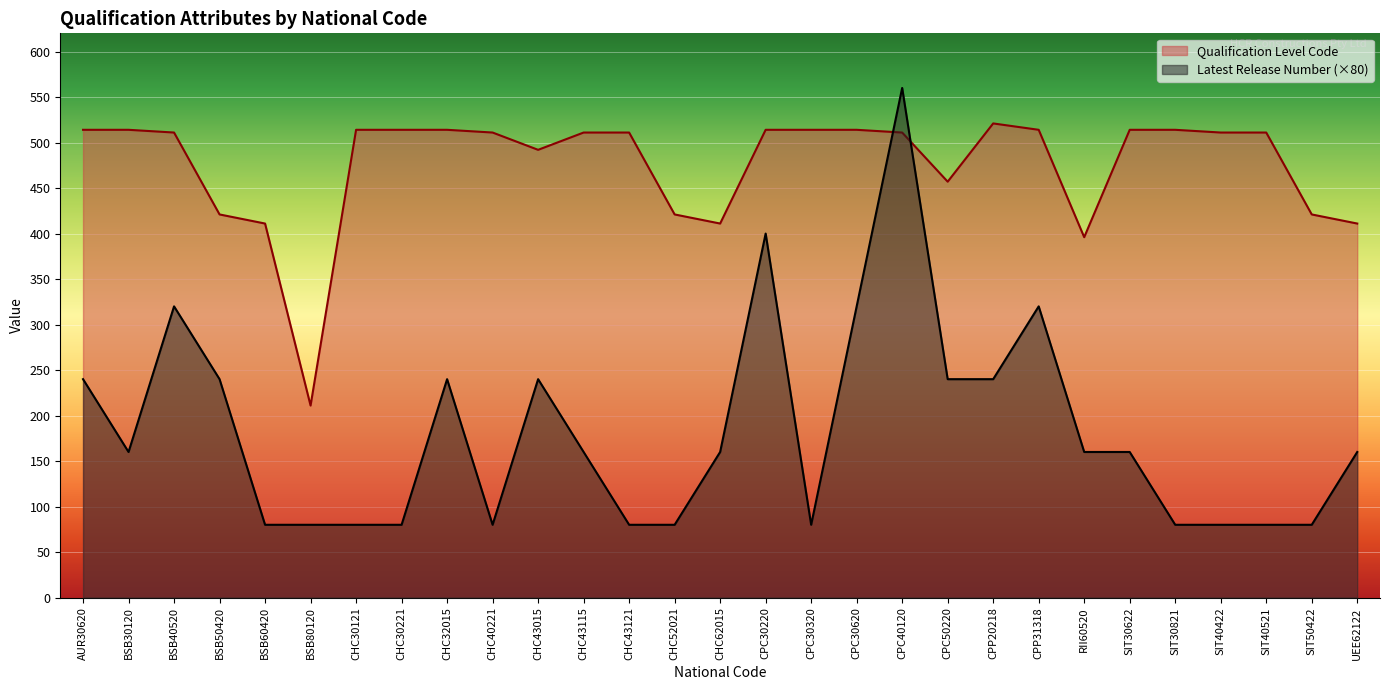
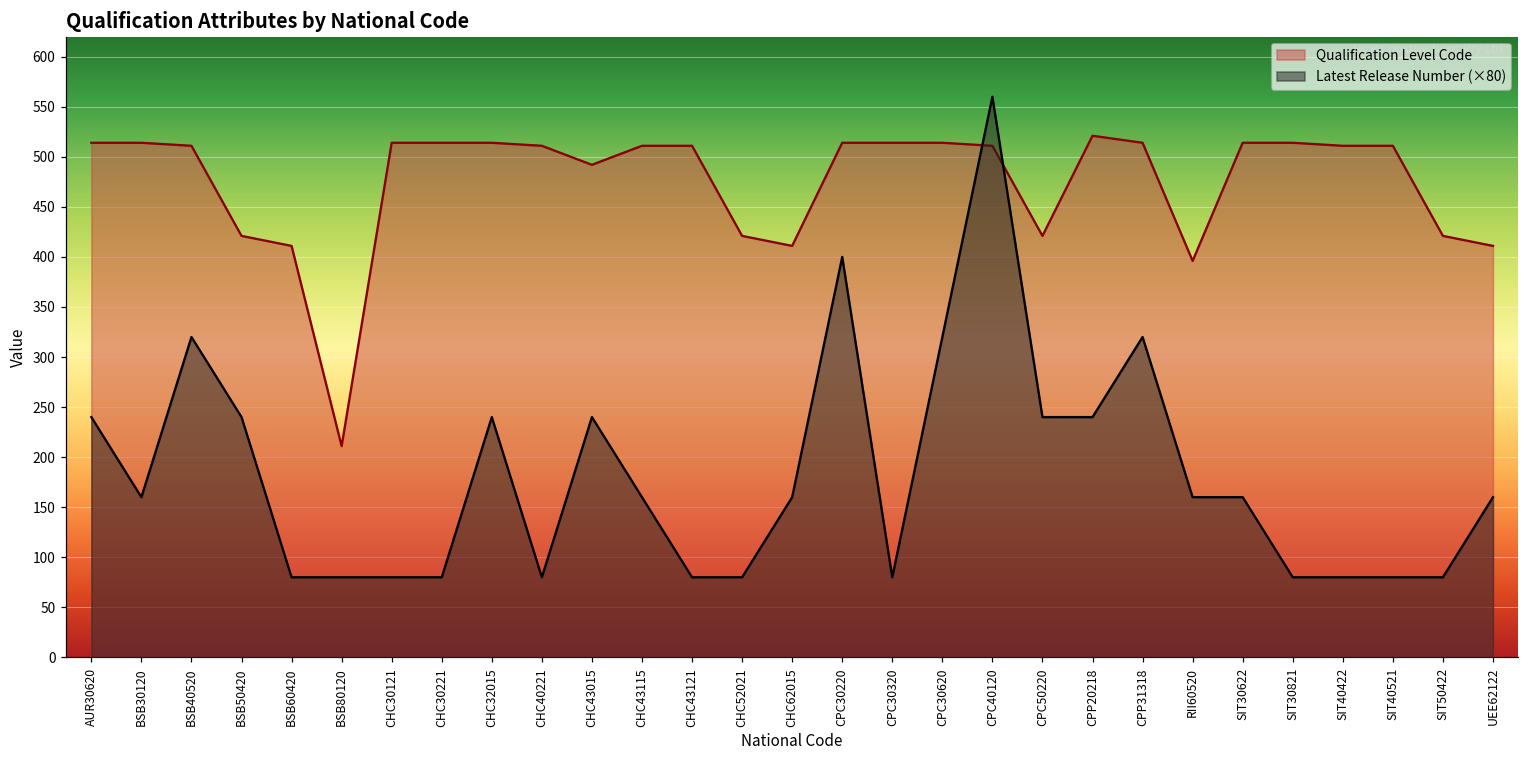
  {
    "Qualification Level Code": {
      "AUR30620": 510,
      "BSB30120": 510,
      "BSB40520": 510,
      "BSB50420": 420,
      "BSB60420": 410,
      "BSB80120": 210,
      "CHC30121": 510,
      "CHC30221": 510,
      "CHC32015": 510,
      "CHC40221": 510,
      "CHC43015": 490,
      "CHC43115": 510,
      "CHC43121": 510,
      "CHC52021": 420,
      "CHC62015": 410,
      "CPC30220": 510,
      "CPC30320": 510,
      "CPC30620": 510,
      "CPC40120": 510,
-     "CPC50220": 460,
+     "CPC50220": 420,
      "CPP20218": 520,
      "CPP31318": 510,
      "RII60520": 400,
      "SIT30622": 510,
      "SIT30821": 510,
      "SIT40422": 510,
      "SIT40521": 510,
      "SIT50422": 420,
      "UEE62122": 410
    },
    "Latest Release Number (×80)": {
      "AUR30620": 240,
      "BSB30120": 160,
      "BSB40520": 320,
      "BSB50420": 240,
      "BSB60420": 80,
      "BSB80120": 80,
      "CHC30121": 80,
      "CHC30221": 80,
      "CHC32015": 240,
      "CHC40221": 80,
      "CHC43015": 240,
      "CHC43115": 160,
      "CHC43121": 80,
      "CHC52021": 80,
      "CHC62015": 160,
      "CPC30220": 400,
      "CPC30320": 80,
      "CPC30620": 320,
      "CPC40120": 560,
      "CPC50220": 240,
      "CPP20218": 240,
      "CPP31318": 320,
      "RII60520": 160,
      "SIT30622": 160,
      "SIT30821": 80,
      "SIT40422": 80,
      "SIT40521": 80,
      "SIT50422": 80,
      "UEE62122": 160
    }
  }
